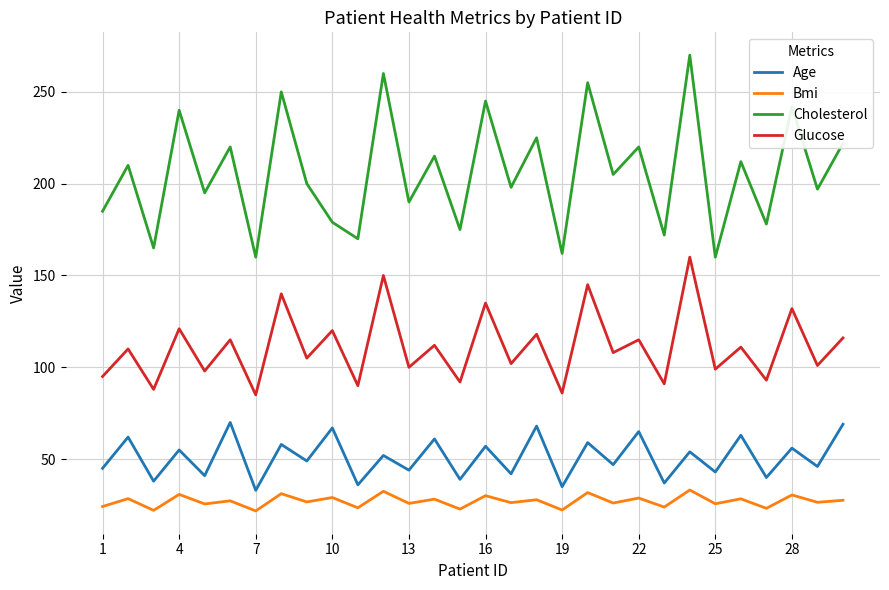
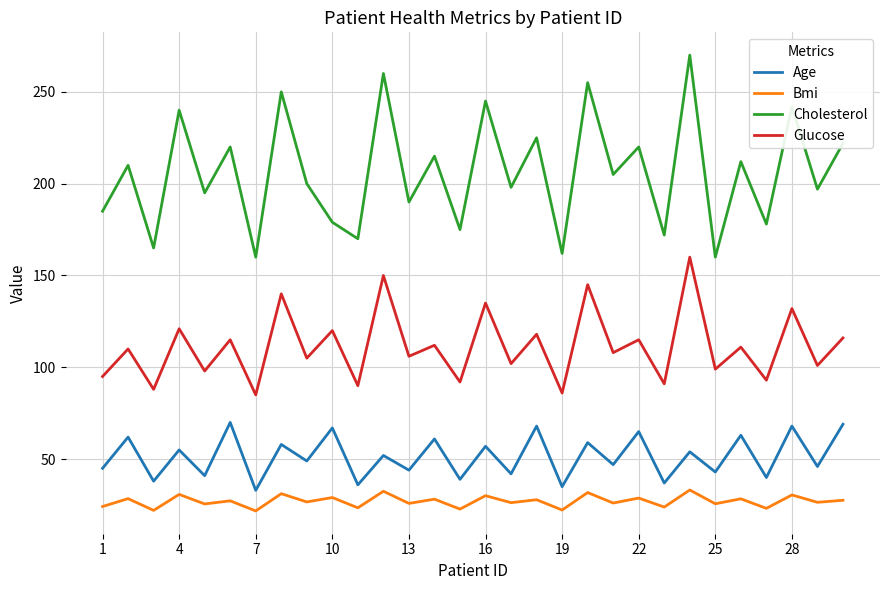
  {
    "Age": {
      "1": 45,
      "4": 55,
      "7": 33,
      "10": 67,
      "13": 44,
      "16": 57,
      "19": 35,
      "22": 65,
      "25": 43,
-     "28": 56
+     "28": 68
    },
    "Bmi": {
      "1": 24,
      "4": 31,
      "7": 22,
      "10": 29,
      "13": 26,
      "16": 30,
      "19": 22,
      "22": 29,
      "25": 26,
      "28": 31
    },
    "Cholesterol": {
      "1": 185,
      "4": 240,
      "7": 160,
      "10": 179,
      "13": 190,
      "16": 245,
      "19": 162,
      "22": 220,
      "25": 160
    },
    "Glucose": {
      "1": 95,
      "4": 121,
      "7": 85,
      "10": 120,
-     "13": 100,
+     "13": 106,
      "16": 135,
      "19": 86,
      "22": 115,
      "25": 99,
      "28": 132
    }
  }
